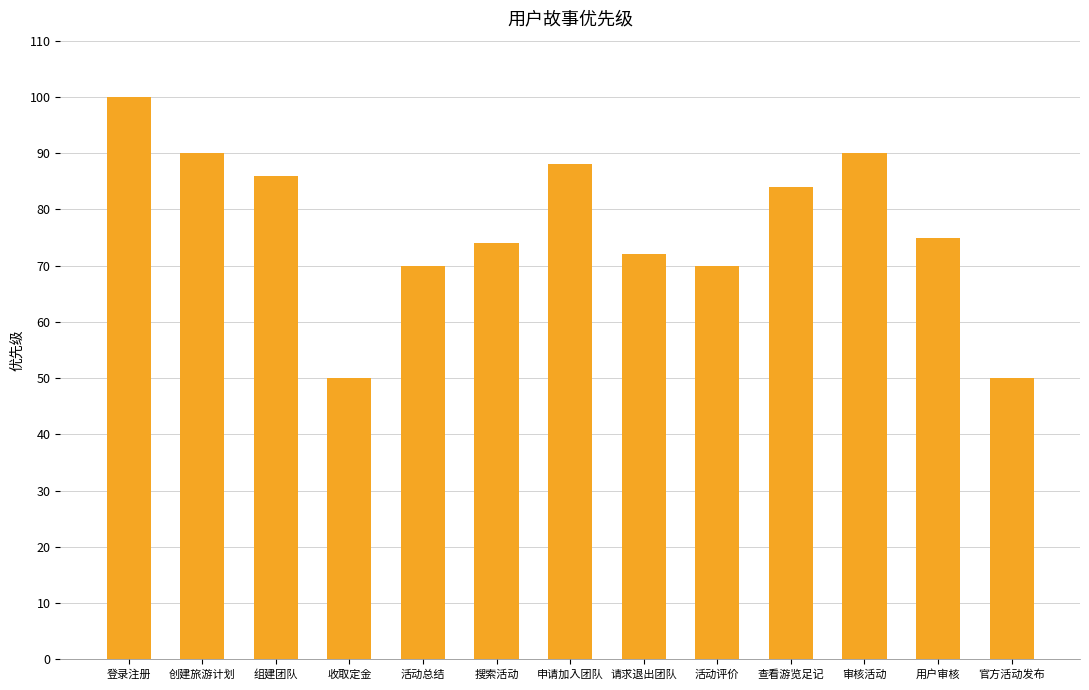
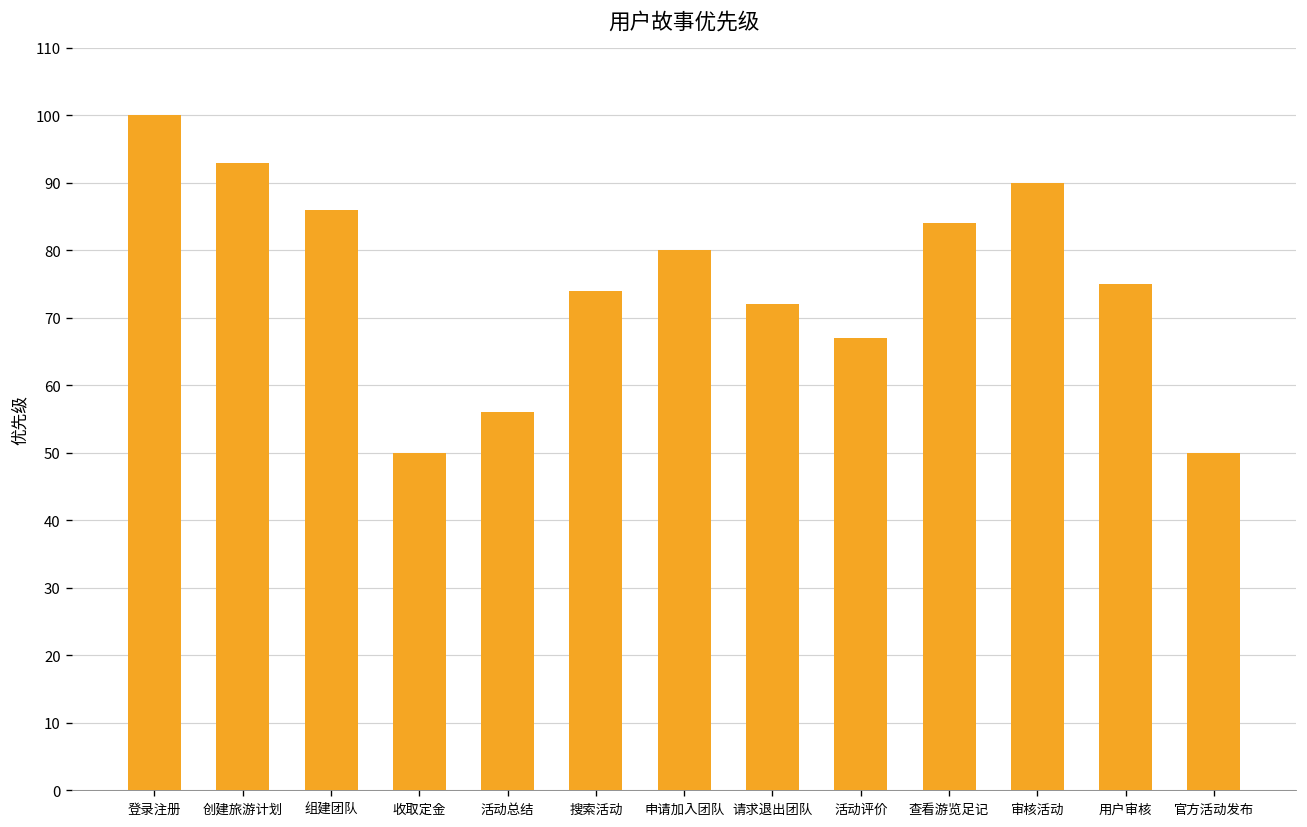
  {
    "登录注册": 100,
-   "创建旅游计划": 90,
+   "创建旅游计划": 93,
    "组建团队": 86,
    "收取定金": 50,
-   "活动总结": 70,
+   "活动总结": 56,
    "搜索活动": 74,
-   "申请加入团队": 88,
+   "申请加入团队": 80,
    "请求退出团队": 72,
-   "活动评价": 70,
+   "活动评价": 67,
    "查看游览足记": 84,
    "审核活动": 90,
    "用户审核": 75,
    "官方活动发布": 50
  }
